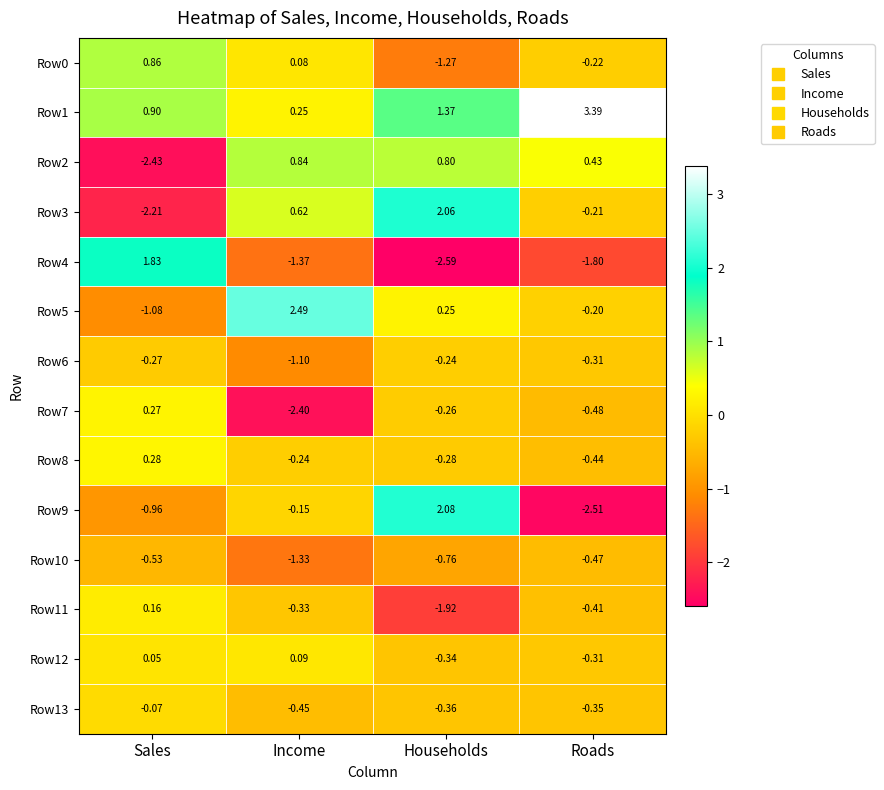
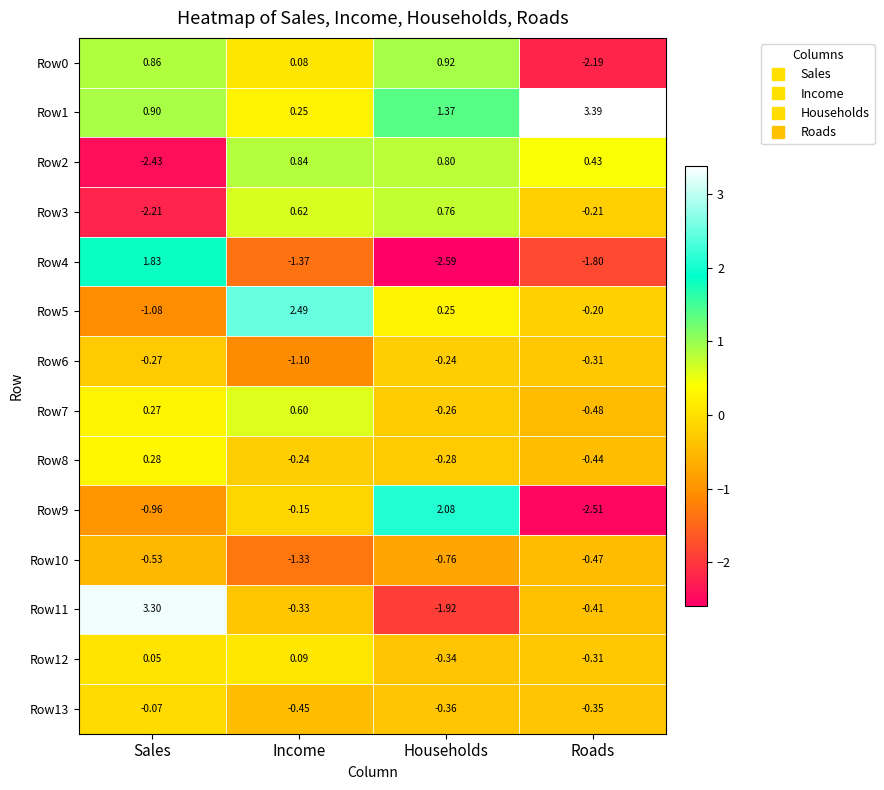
  {
    "Row0": {
      "Sales": 0.86,
      "Income": 0.08,
-     "Households": -1.27,
-     "Roads": -0.22
+     "Households": 0.92,
+     "Roads": -2.19
    },
    "Row1": {
      "Sales": 0.90,
      "Income": 0.25,
      "Households": 1.37,
      "Roads": 3.39
    },
    "Row2": {
      "Sales": -2.43,
      "Income": 0.84,
      "Households": 0.80,
      "Roads": 0.43
    },
    "Row3": {
      "Sales": -2.21,
      "Income": 0.62,
-     "Households": 2.06,
+     "Households": 0.76,
      "Roads": -0.21
    },
    "Row4": {
      "Sales": 1.83,
      "Income": -1.37,
      "Households": -2.59,
      "Roads": -1.80
    },
    "Row5": {
      "Sales": -1.08,
      "Income": 2.49,
      "Households": 0.25,
      "Roads": -0.20
    },
    "Row6": {
      "Sales": -0.27,
      "Income": -1.10,
      "Households": -0.24,
      "Roads": -0.31
    },
    "Row7": {
      "Sales": 0.27,
-     "Income": -2.40,
+     "Income": 0.60,
      "Households": -0.26,
      "Roads": -0.48
    },
    "Row8": {
      "Sales": 0.28,
      "Income": -0.24,
      "Households": -0.28,
      "Roads": -0.44
    },
    "Row9": {
      "Sales": -0.96,
      "Income": -0.15,
      "Households": 2.08,
      "Roads": -2.51
    },
    "Row10": {
      "Sales": -0.53,
      "Income": -1.33,
      "Households": -0.76,
      "Roads": -0.47
    },
    "Row11": {
-     "Sales": 0.16,
+     "Sales": 3.30,
      "Income": -0.33,
      "Households": -1.92,
      "Roads": -0.41
    },
    "Row12": {
      "Sales": 0.05,
      "Income": 0.09,
      "Households": -0.34,
      "Roads": -0.31
    },
    "Row13": {
      "Sales": -0.07,
      "Income": -0.45,
      "Households": -0.36,
      "Roads": -0.35
    }
  }
